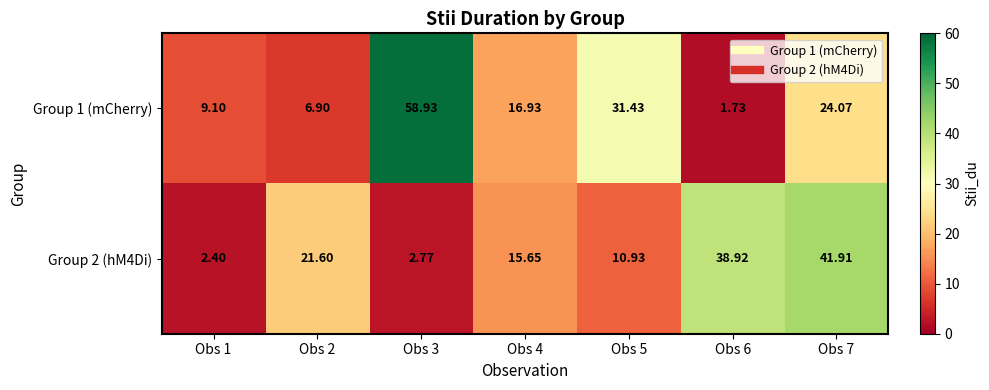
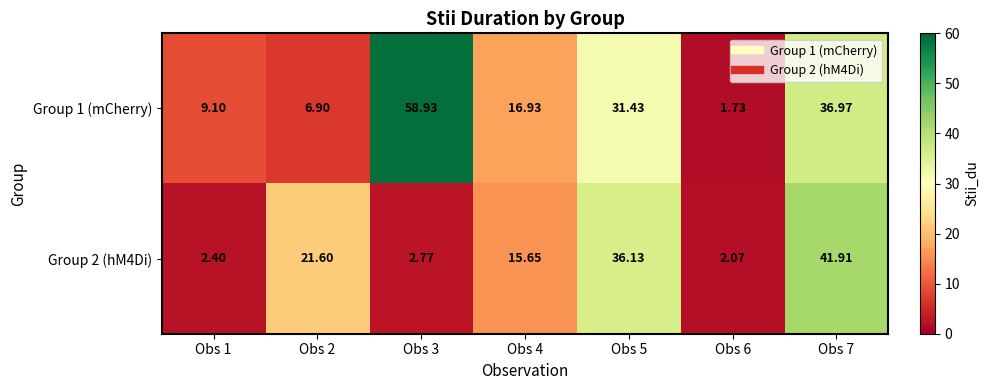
  {
    "Group 1 (mCherry)": {
      "Obs 1": 9.10,
      "Obs 2": 6.90,
      "Obs 3": 58.93,
      "Obs 4": 16.93,
      "Obs 5": 31.43,
      "Obs 6": 1.73,
-     "Obs 7": 24.07
+     "Obs 7": 36.97
    },
    "Group 2 (hM4Di)": {
      "Obs 1": 2.40,
      "Obs 2": 21.60,
      "Obs 3": 2.77,
      "Obs 4": 15.65,
-     "Obs 5": 10.93,
-     "Obs 6": 38.92,
+     "Obs 5": 36.13,
+     "Obs 6": 2.07,
      "Obs 7": 41.91
    }
  }
